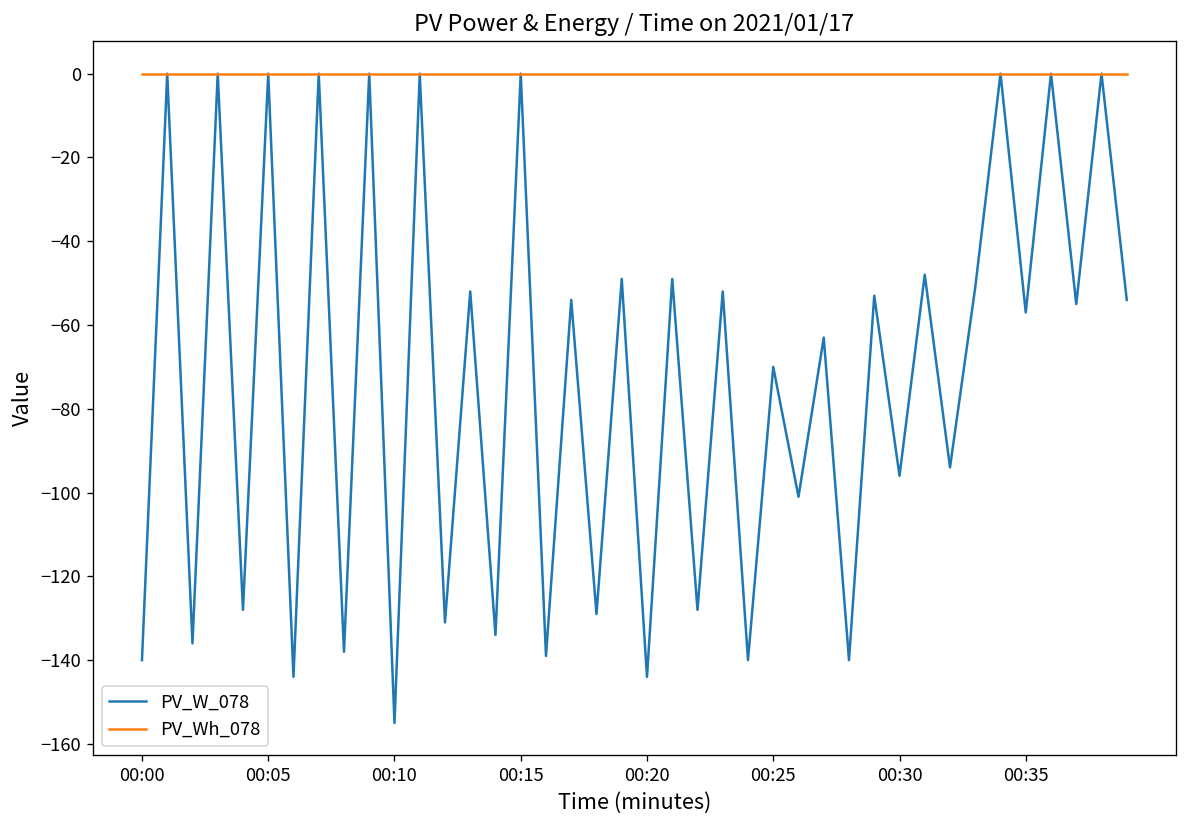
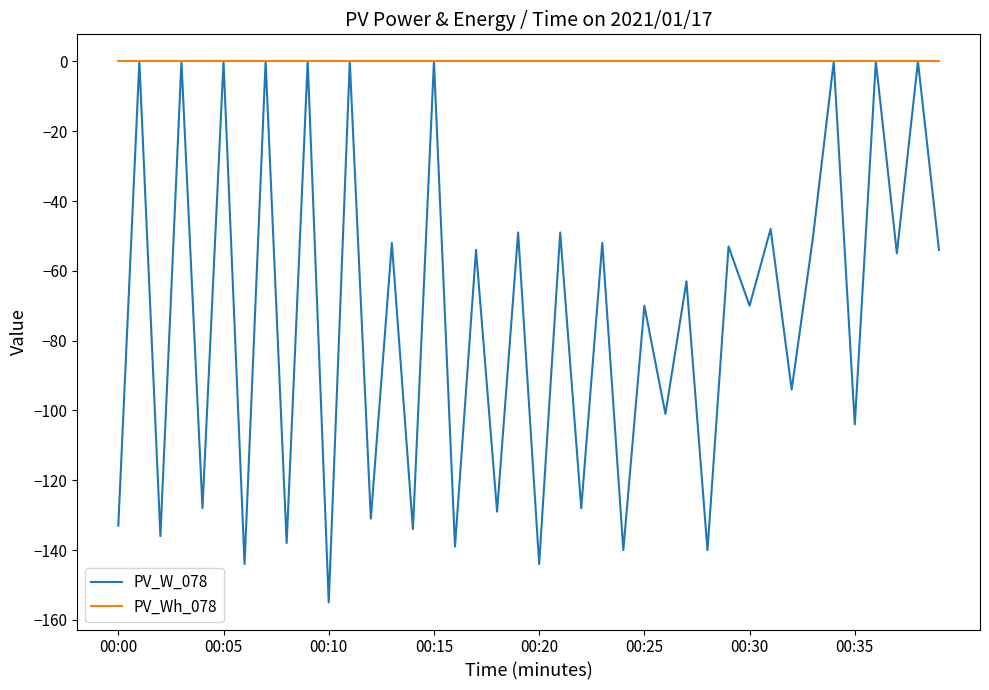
  {
    "PV_W_078": {
-     "00:00": -140,
+     "00:00": -133,
      "00:10": -155,
      "00:20": -144,
      "00:25": -70,
-     "00:30": -96,
-     "00:35": -57
+     "00:30": -70,
+     "00:35": -104
    },
    "PV_Wh_078": {
      "00:00": 0,
      "00:10": 0,
      "00:20": 0,
      "00:25": 0,
      "00:30": 0,
      "00:35": 0
    }
  }
